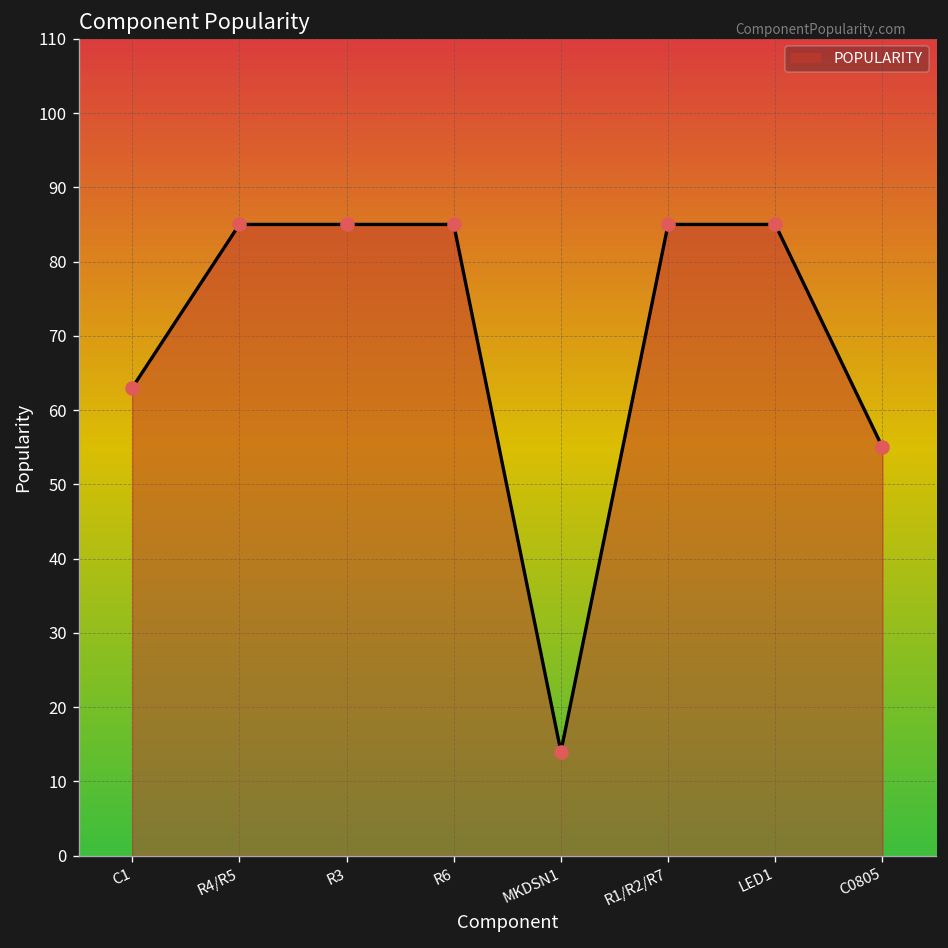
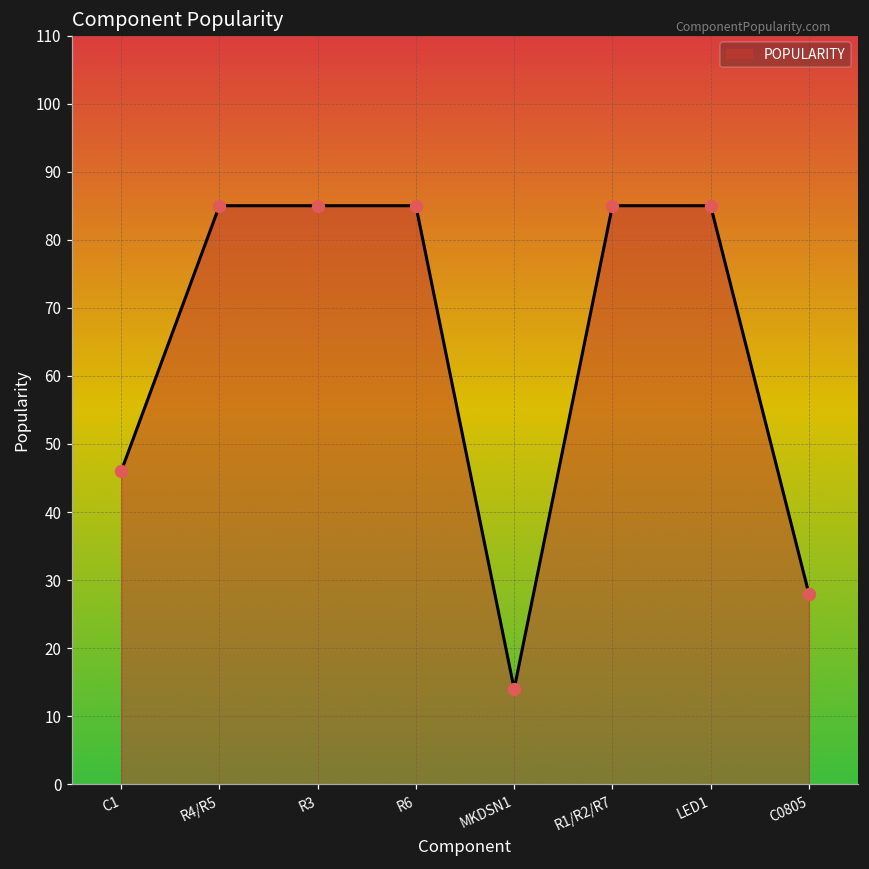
  {
-   "C1": 63,
+   "C1": 46,
    "R4/R5": 85,
    "R3": 85,
    "R6": 85,
    "MKDSN1": 14,
    "R1/R2/R7": 85,
    "LED1": 85,
-   "C0805": 55
+   "C0805": 28
  }
